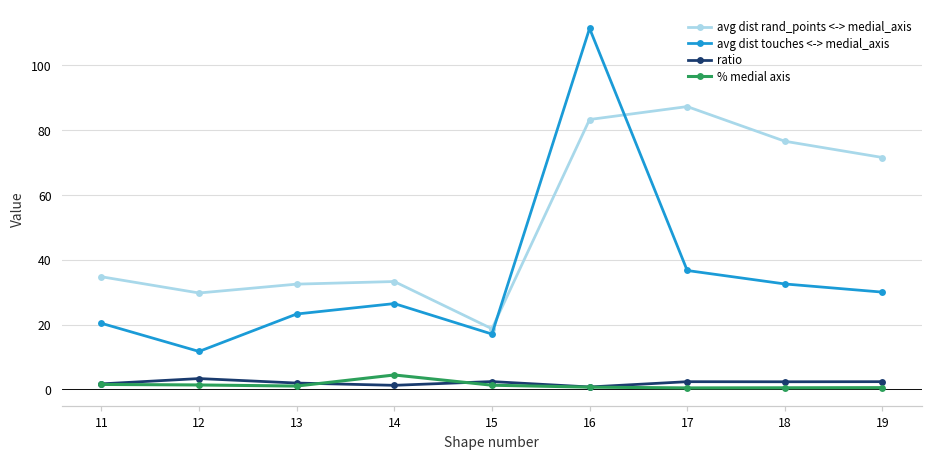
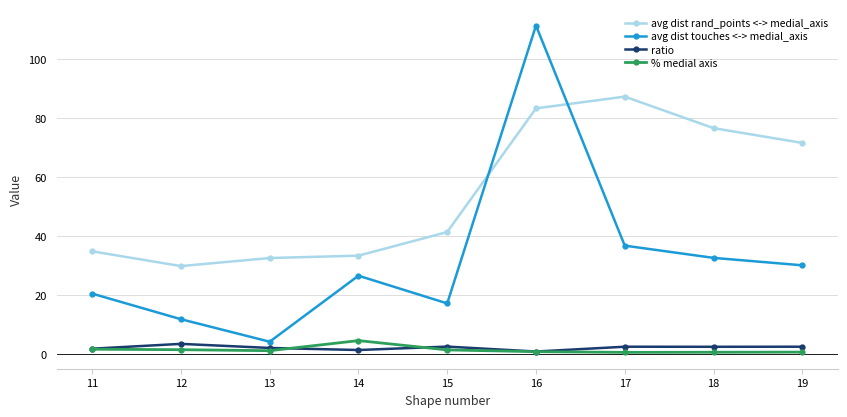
  {
    "avg dist rand_points <-> medial_axis": {
      "11": 35,
      "12": 30,
      "13": 32,
      "14": 33,
-     "15": 19,
+     "15": 41,
      "16": 83,
      "17": 87,
      "18": 77,
      "19": 72
    },
    "avg dist touches <-> medial_axis": {
      "11": 20,
      "12": 12,
-     "13": 23,
+     "13": 4,
      "14": 26,
      "15": 17,
      "16": 111,
      "17": 37,
      "18": 33,
      "19": 30
    },
    "ratio": {
      "12": 3,
      "13": 2,
      "14": 1,
      "15": 2,
      "17": 2,
      "18": 2,
      "19": 2
    },
    "% medial axis": {
      "12": 1,
      "13": 1,
      "14": 4,
      "15": 1,
      "17": 0,
      "18": 0,
      "19": 1
    }
  }
